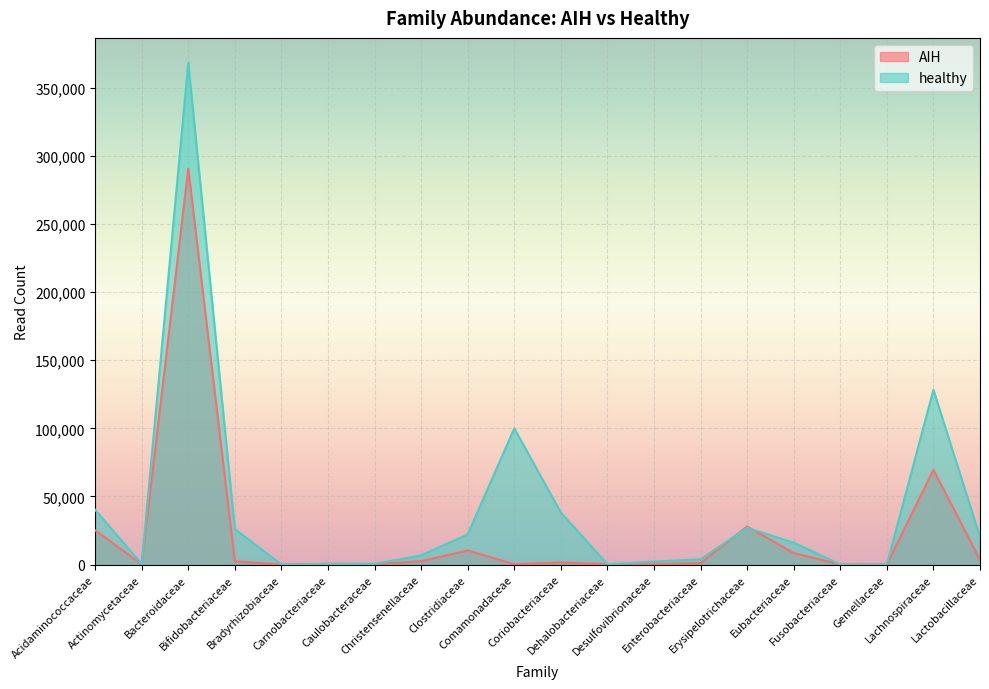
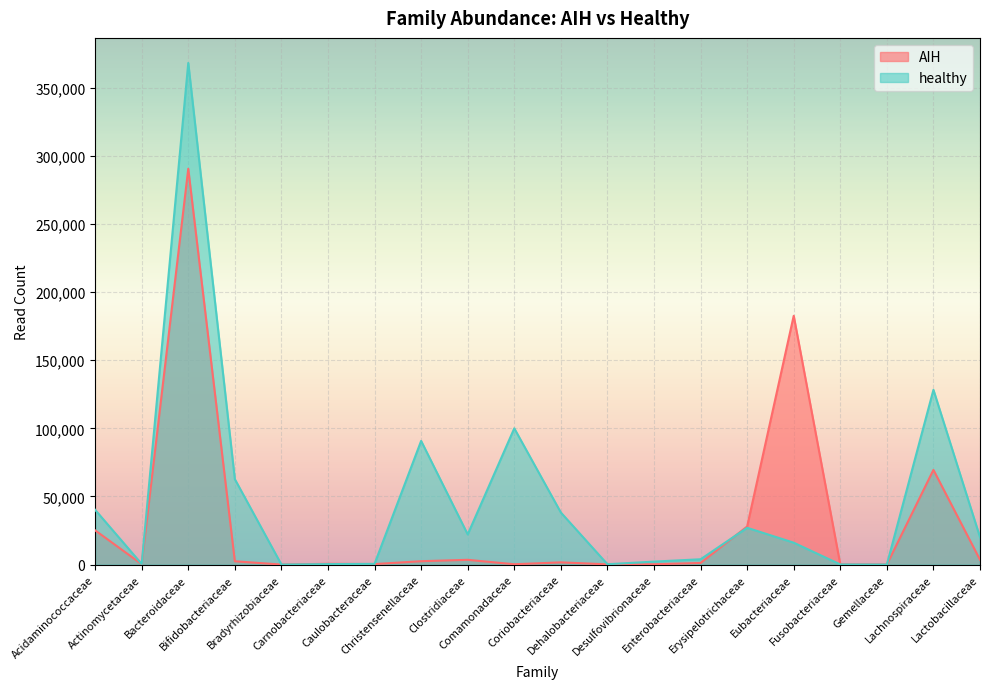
  {
    "AIH": {
      "Acidaminococcaceae": "25,000",
      "Bacteroidaceae": "291,000",
      "Bifidobacteriaceae": "2,000",
      "Christensenellaceae": "2,000",
-     "Clostridiaceae": "10,000",
+     "Clostridiaceae": "4,000",
      "Comamonadaceae": "0",
      "Coriobacteriaceae": "2,000",
      "Desulfovibrionaceae": "0",
      "Enterobacteriaceae": "1,000",
-     "Eubacteriaceae": "8,000",
+     "Eubacteriaceae": "183,000",
      "Lachnospiraceae": "70,000",
      "Lactobacillaceae": "4,000"
    },
    "healthy": {
      "Acidaminococcaceae": "40,000",
      "Bacteroidaceae": "368,000",
-     "Bifidobacteriaceae": "26,000",
-     "Christensenellaceae": "7,000",
+     "Bifidobacteriaceae": "63,000",
+     "Christensenellaceae": "91,000",
      "Clostridiaceae": "22,000",
      "Comamonadaceae": "100,000",
      "Coriobacteriaceae": "38,000",
      "Desulfovibrionaceae": "2,000",
      "Enterobacteriaceae": "4,000",
      "Eubacteriaceae": "16,000",
      "Lachnospiraceae": "128,000",
      "Lactobacillaceae": "20,000"
    }
  }
